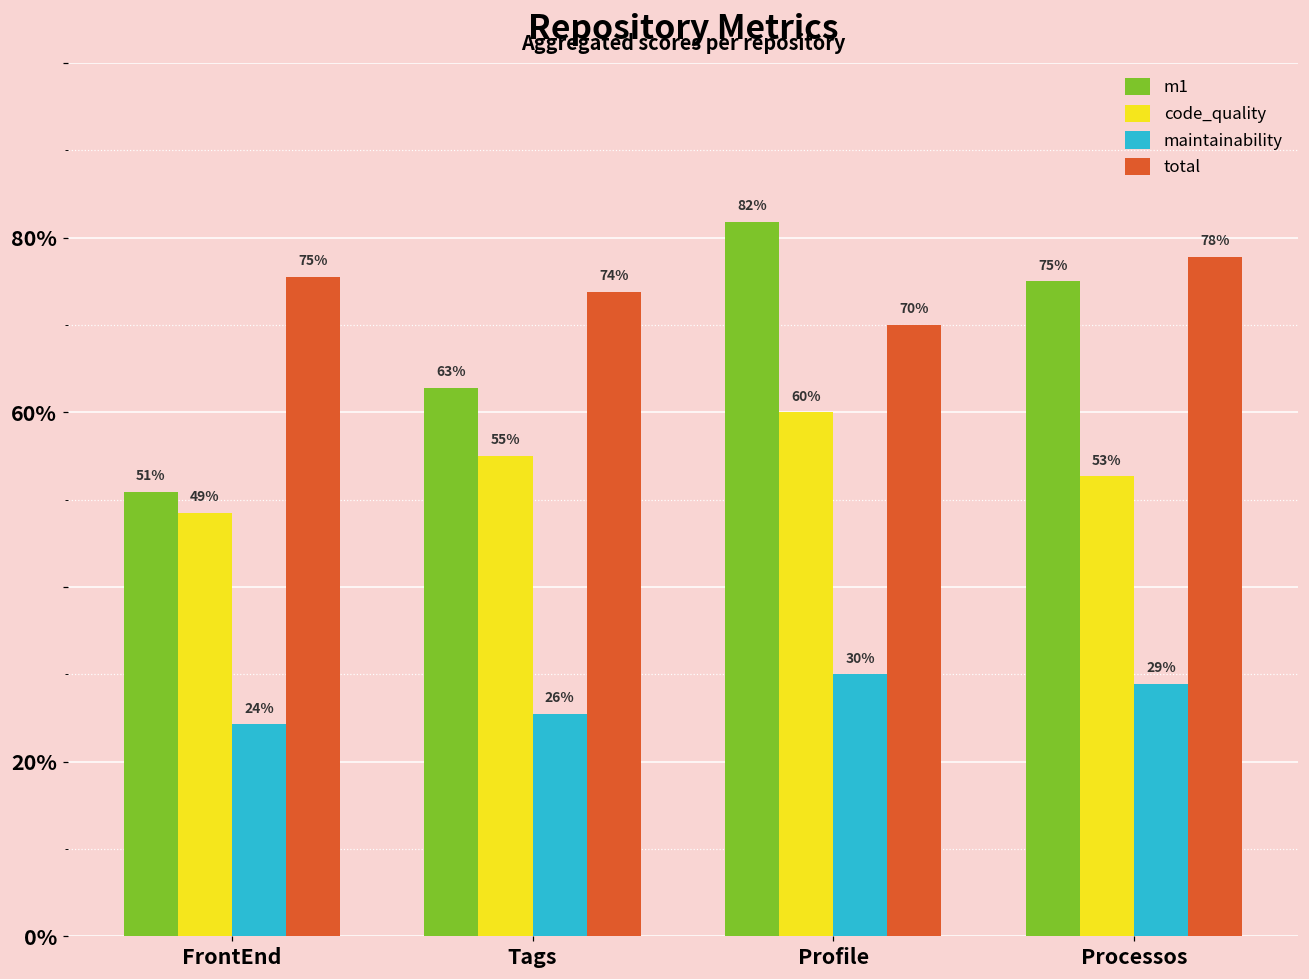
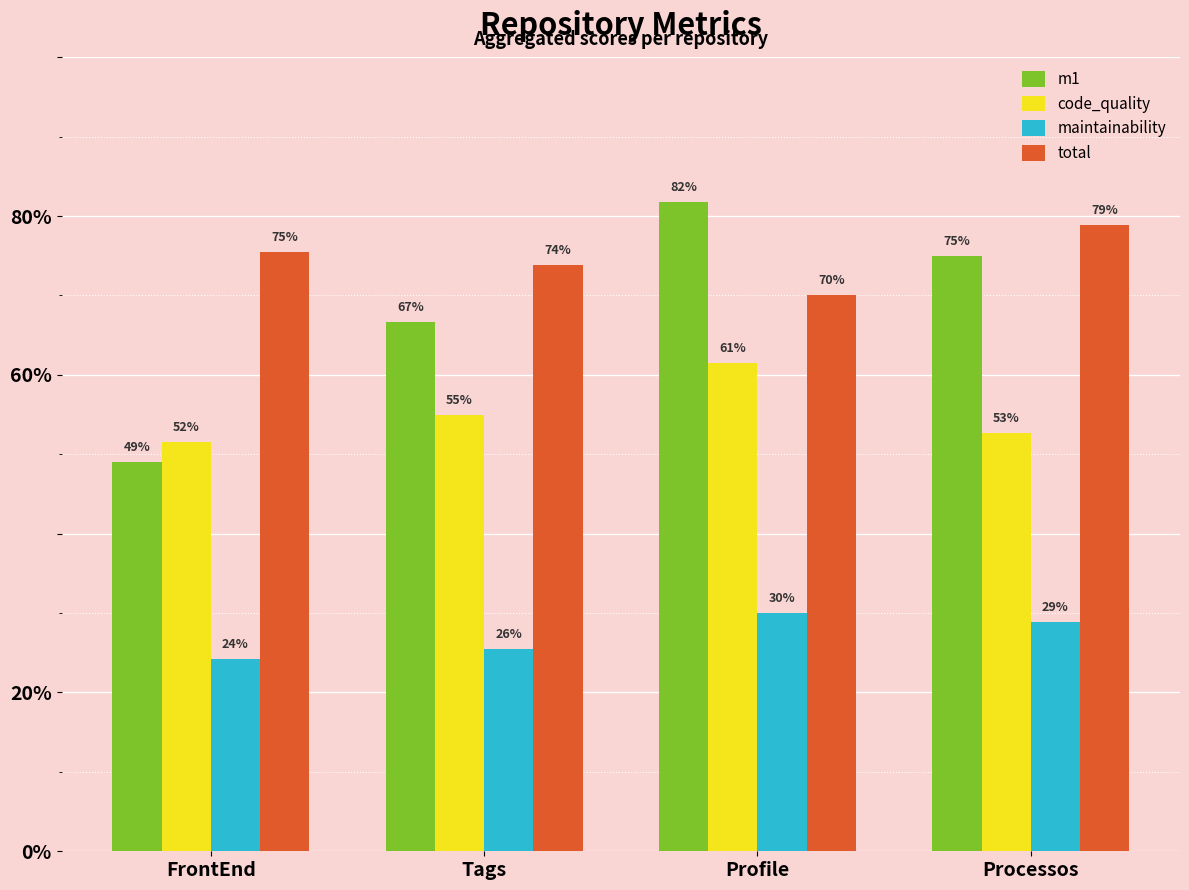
  {
    "m1": {
-     "FrontEnd": "51%",
-     "Tags": "63%",
+     "FrontEnd": "49%",
+     "Tags": "67%",
      "Profile": "82%",
      "Processos": "75%"
    },
    "code_quality": {
-     "FrontEnd": "49%",
+     "FrontEnd": "52%",
      "Tags": "55%",
-     "Profile": "60%",
+     "Profile": "61%",
      "Processos": "53%"
    },
    "maintainability": {
      "FrontEnd": "24%",
      "Tags": "26%",
      "Profile": "30%",
      "Processos": "29%"
    },
    "total": {
      "FrontEnd": "75%",
      "Tags": "74%",
      "Profile": "70%",
-     "Processos": "78%"
+     "Processos": "79%"
    }
  }
